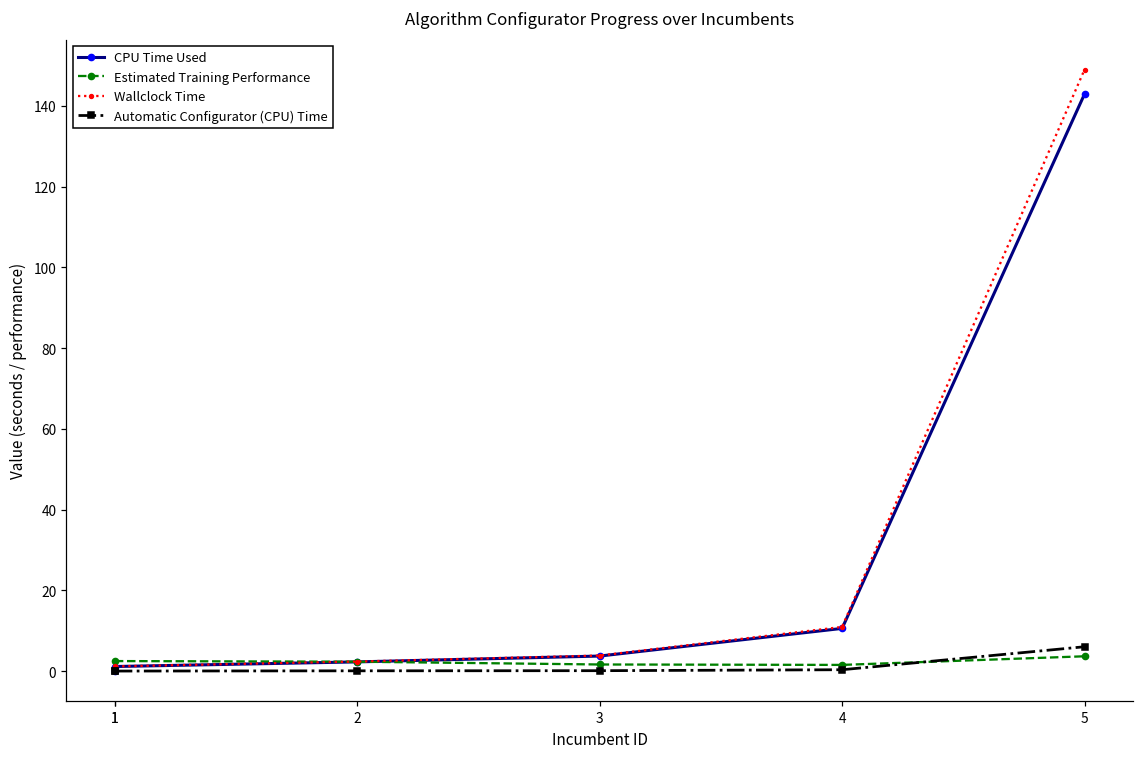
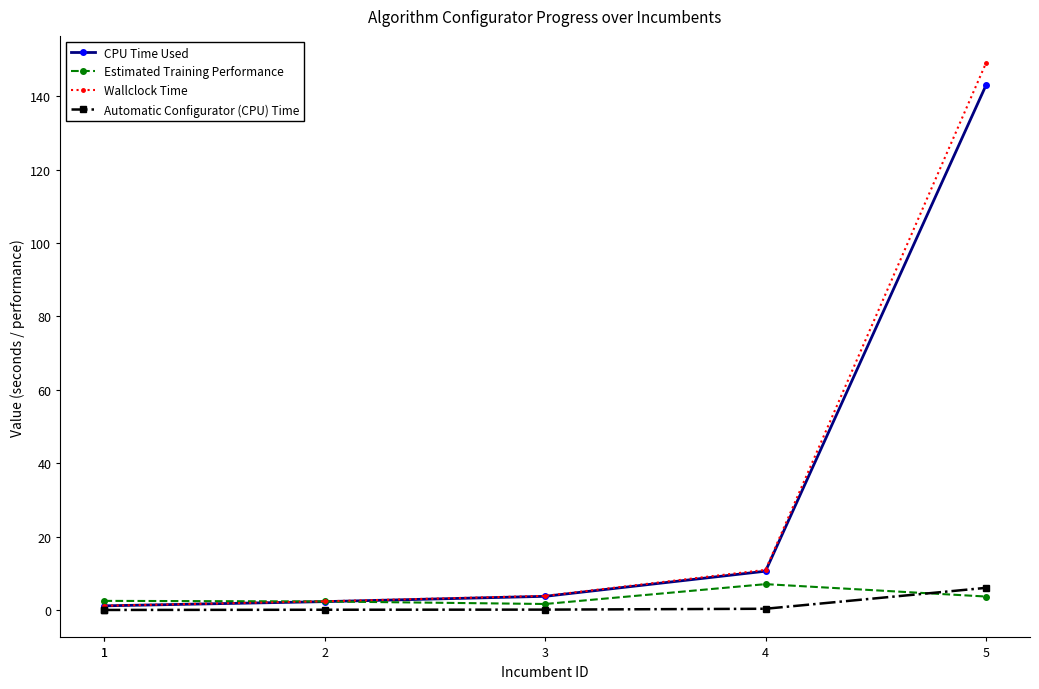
  {
    "Estimated Training Performance": {
      "3": 2,
-     "4": 2,
+     "4": 7,
      "5": 4
    }
  }
